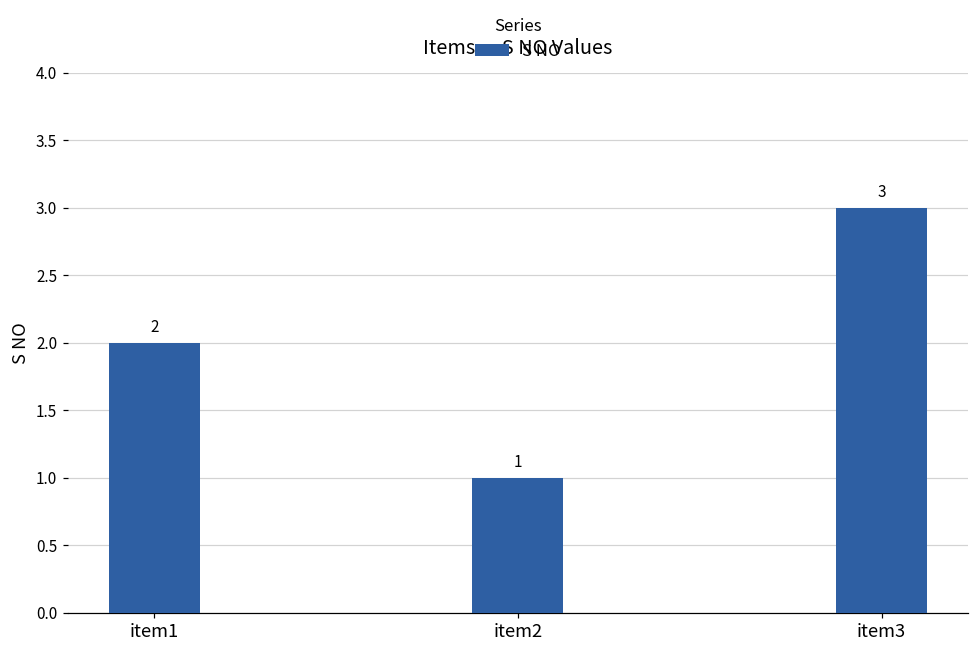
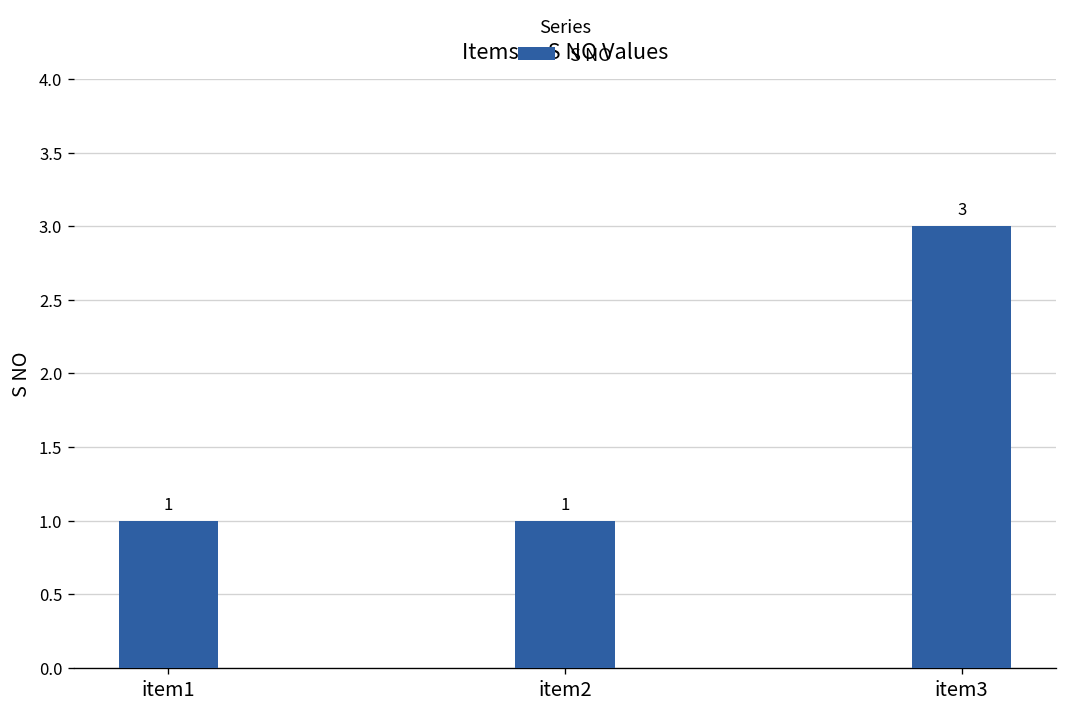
  {
-   "item1": 2,
+   "item1": 1,
    "item2": 1,
    "item3": 3
  }
